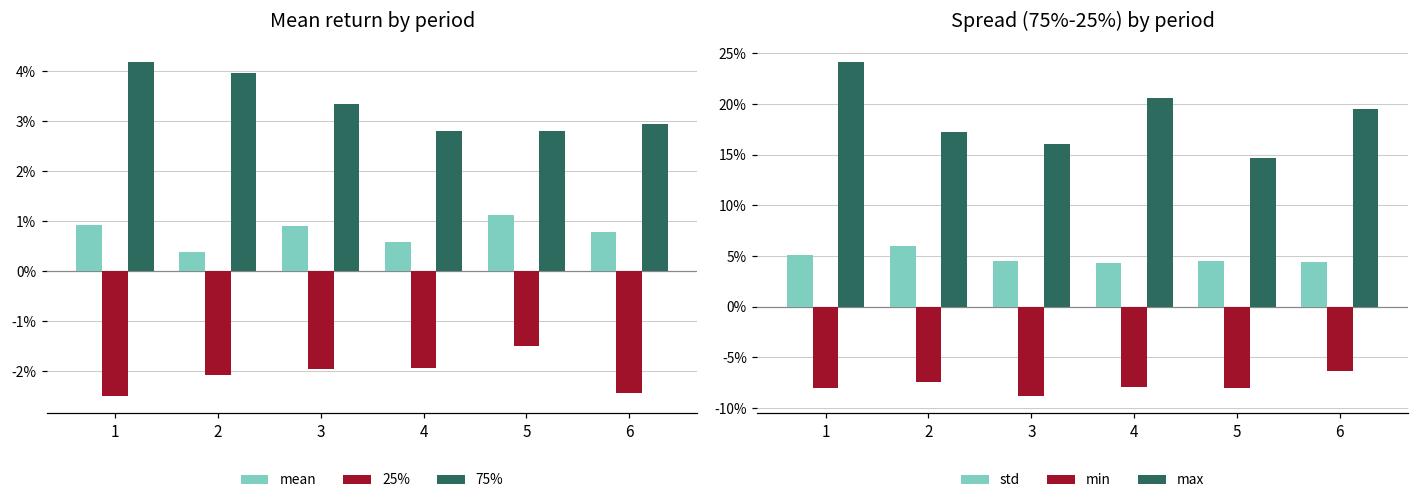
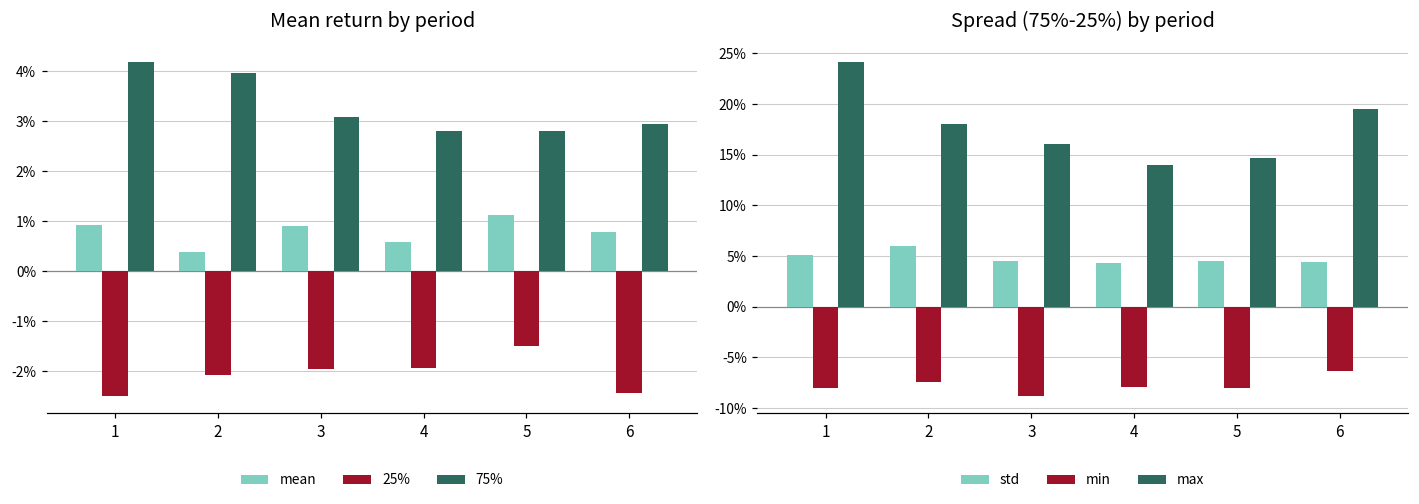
  {
    "Mean return by period": {
      "mean": {
        "1": "0.9%",
        "2": "0.4%",
        "3": "0.9%",
        "4": "0.6%",
        "5": "1.1%",
        "6": "0.8%"
      },
      "25%": {
        "1": "-2.5%",
        "2": "-2.1%",
        "3": "-1.9%",
        "4": "-1.9%",
        "5": "-1.5%",
        "6": "-2.4%"
      },
      "75%": {
        "1": "4.2%",
        "2": "4.0%",
-       "3": "3.3%",
+       "3": "3.1%",
        "4": "2.8%",
        "5": "2.8%",
        "6": "2.9%"
      }
    },
    "Spread (75%-25%) by period": {
      "std": {
        "1": "5%",
        "2": "6%",
        "3": "5%",
        "4": "4%",
        "5": "4%",
        "6": "4%"
      },
      "min": {
        "1": "-8%",
        "2": "-7%",
        "3": "-9%",
        "4": "-8%",
        "5": "-8%",
        "6": "-6%"
      },
      "max": {
        "1": "24%",
-       "2": "17%",
+       "2": "18%",
        "3": "16%",
-       "4": "21%",
+       "4": "14%",
        "5": "15%",
        "6": "20%"
      }
    }
  }
